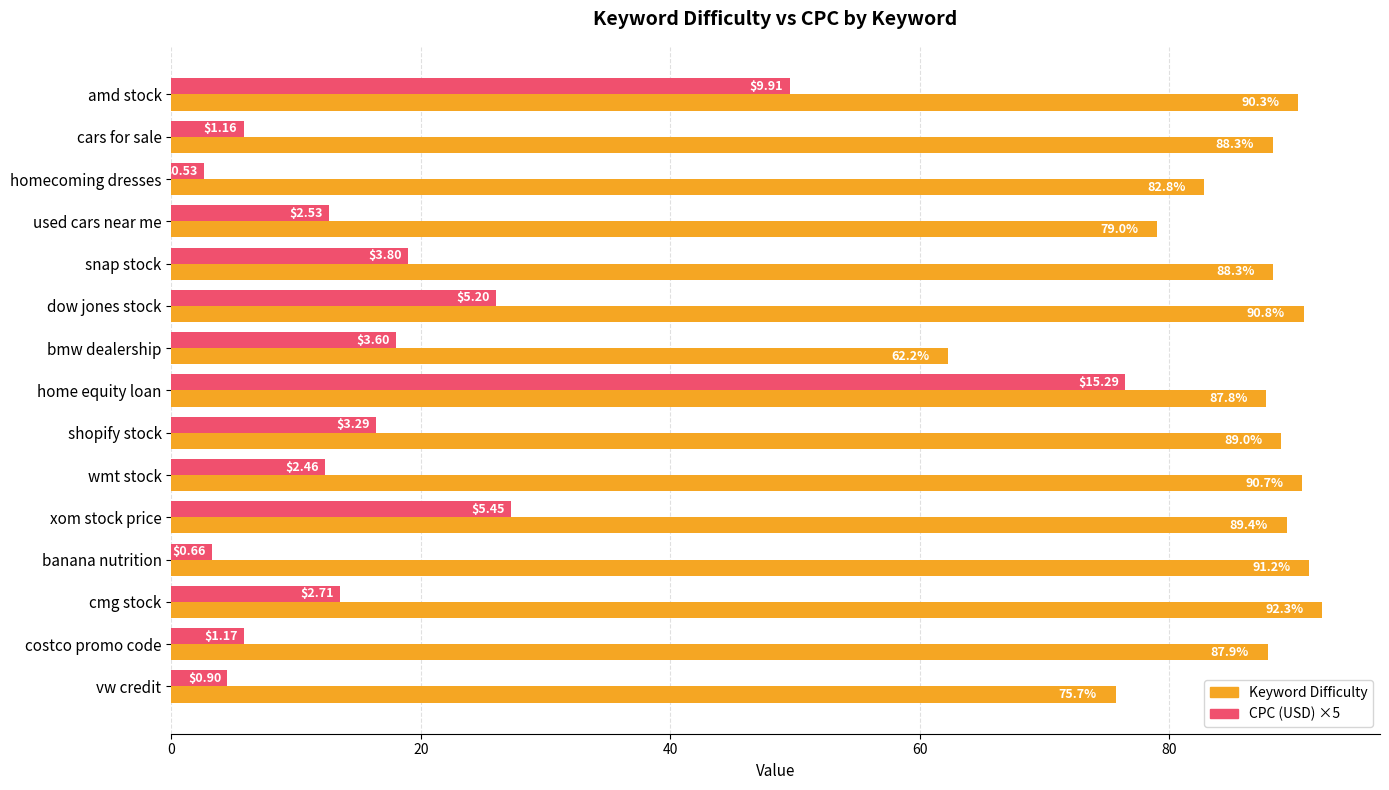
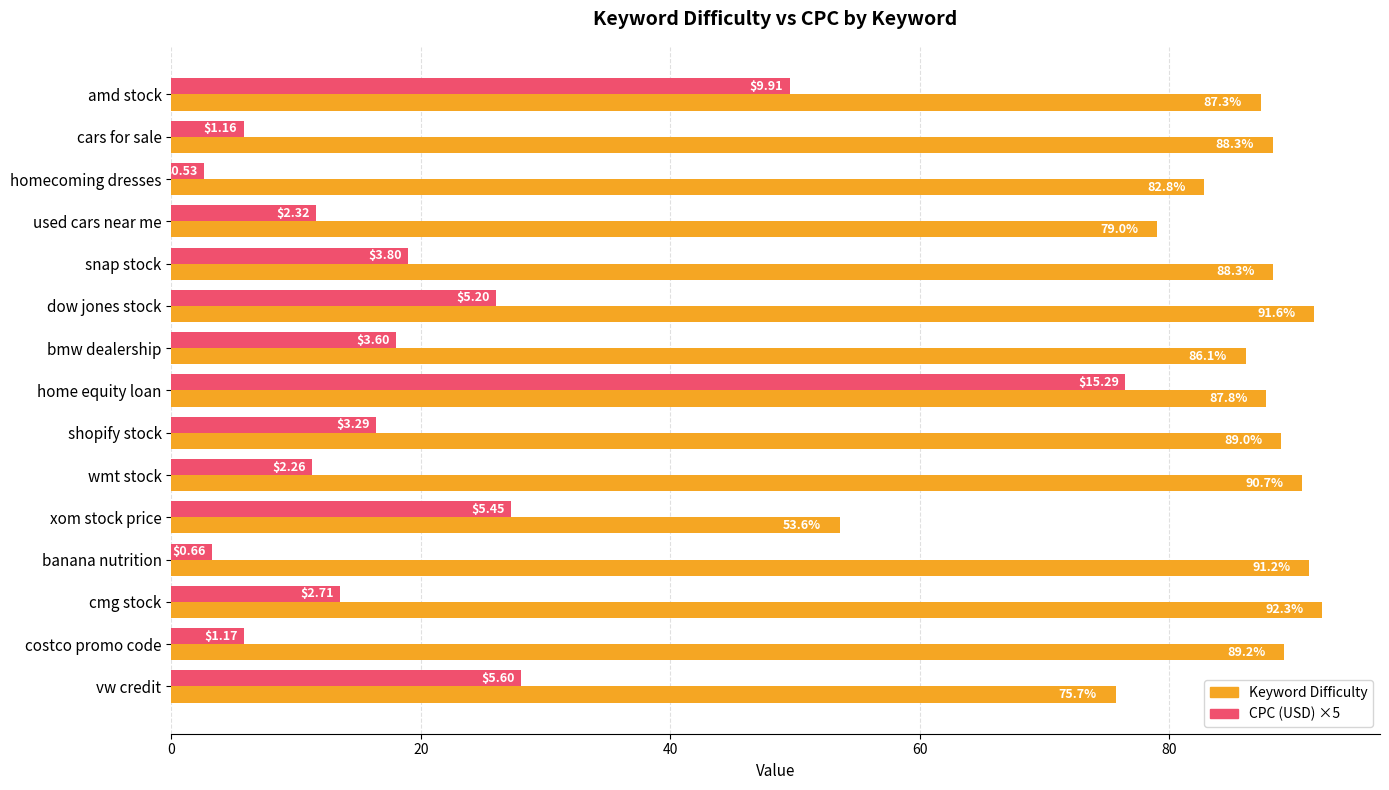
  {
    "Keyword Difficulty": {
-     "amd stock": "90.3%",
+     "amd stock": "87.3%",
      "cars for sale": "88.3%",
      "homecoming dresses": "82.8%",
      "used cars near me": "79.0%",
      "snap stock": "88.3%",
-     "dow jones stock": "90.8%",
-     "bmw dealership": "62.2%",
+     "dow jones stock": "91.6%",
+     "bmw dealership": "86.1%",
      "home equity loan": "87.8%",
      "shopify stock": "89.0%",
      "wmt stock": "90.7%",
-     "xom stock price": "89.4%",
+     "xom stock price": "53.6%",
      "banana nutrition": "91.2%",
      "cmg stock": "92.3%",
-     "costco promo code": "87.9%",
+     "costco promo code": "89.2%",
      "vw credit": "75.7%"
    },
    "CPC (USD) ×5": {
-     "used cars near me": "$2.53",
-     "wmt stock": "$2.46",
-     "vw credit": "$0.90"
+     "used cars near me": "$2.32",
+     "wmt stock": "$2.26",
+     "vw credit": "$5.60"
    }
  }
